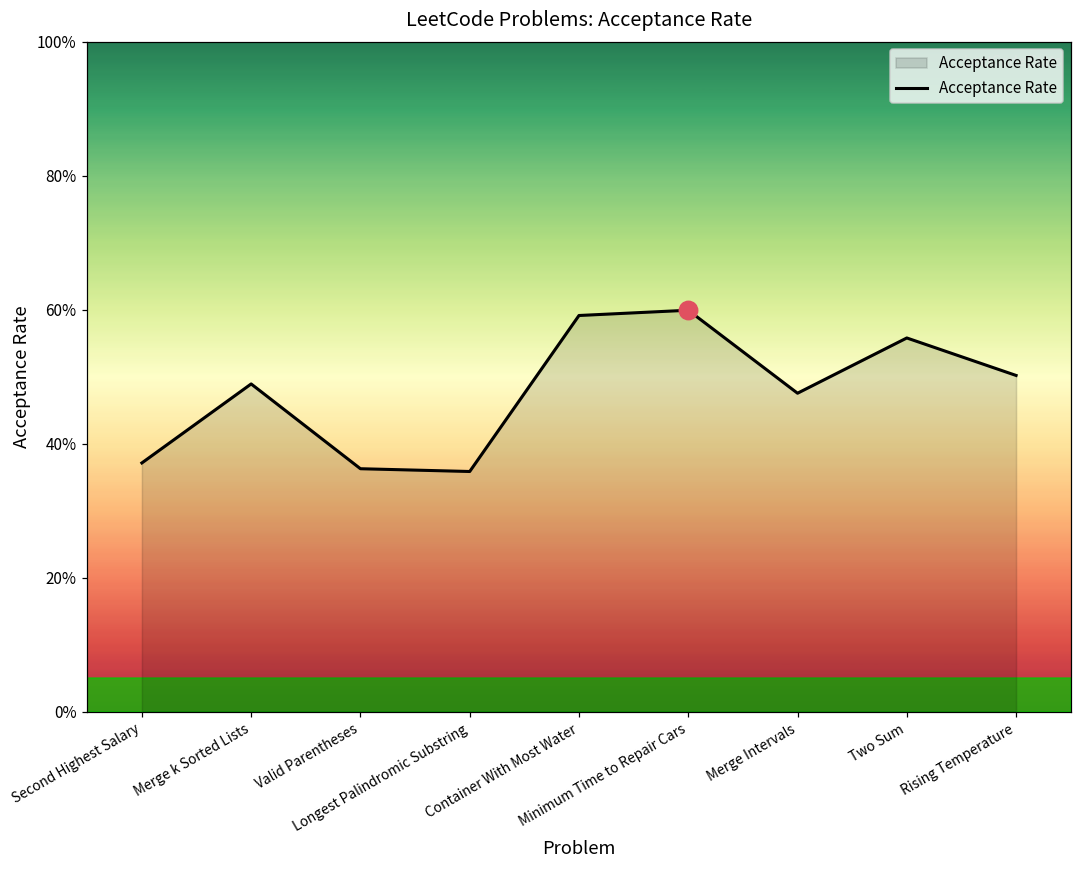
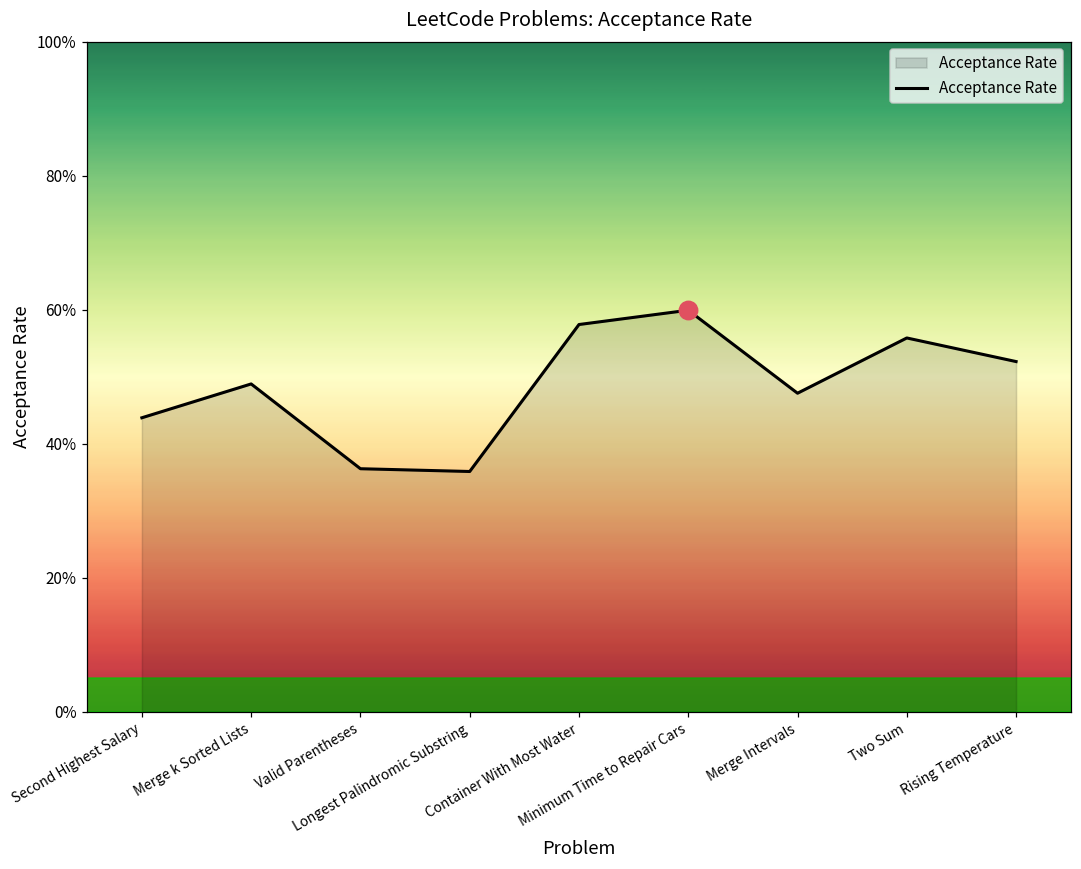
  {
    "Acceptance Rate": {
-     "Second Highest Salary": "37%",
+     "Second Highest Salary": "44%",
      "Merge k Sorted Lists": "49%",
      "Valid Parentheses": "36%",
      "Longest Palindromic Substring": "36%",
-     "Container With Most Water": "59%",
+     "Container With Most Water": "58%",
      "Merge Intervals": "48%",
      "Two Sum": "56%",
-     "Rising Temperature": "50%"
+     "Rising Temperature": "52%"
    }
  }
